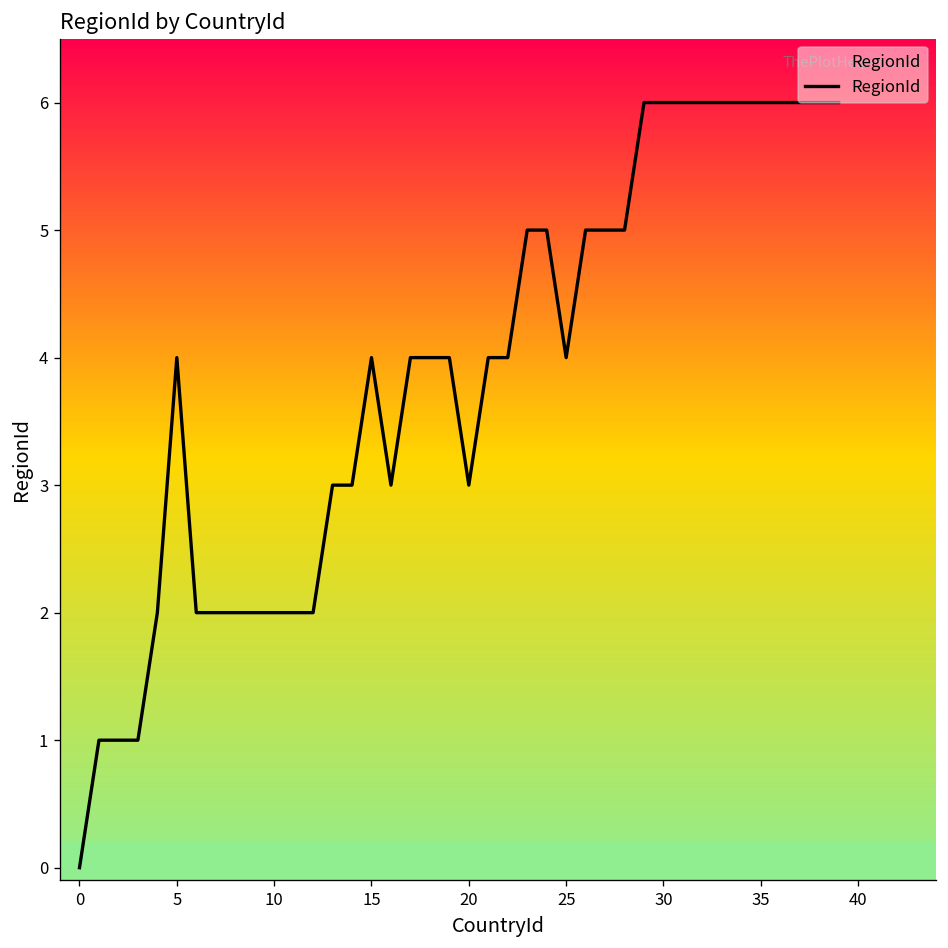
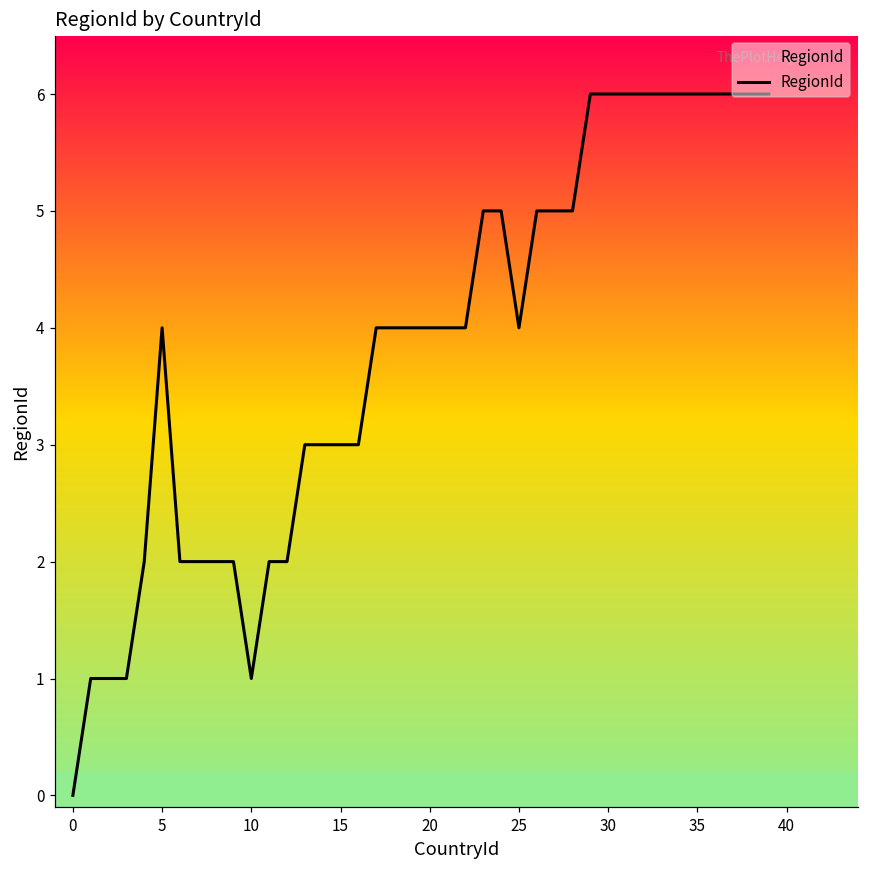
  {
    "5": 4,
-   "10": 2,
-   "15": 4,
-   "20": 3,
+   "10": 1,
+   "15": 3,
+   "20": 4,
    "25": 4,
    "30": 6,
    "35": 6
  }
